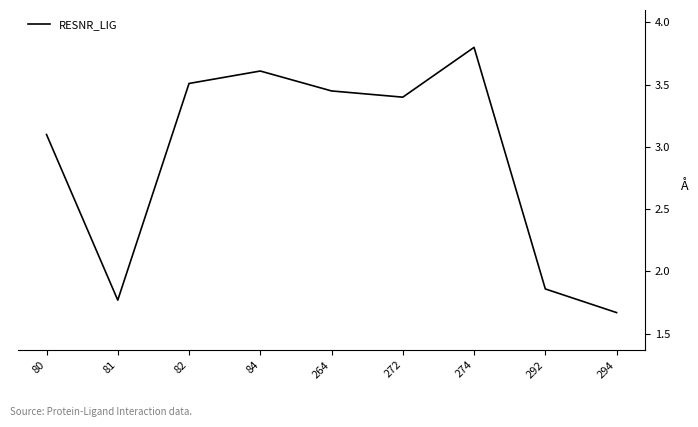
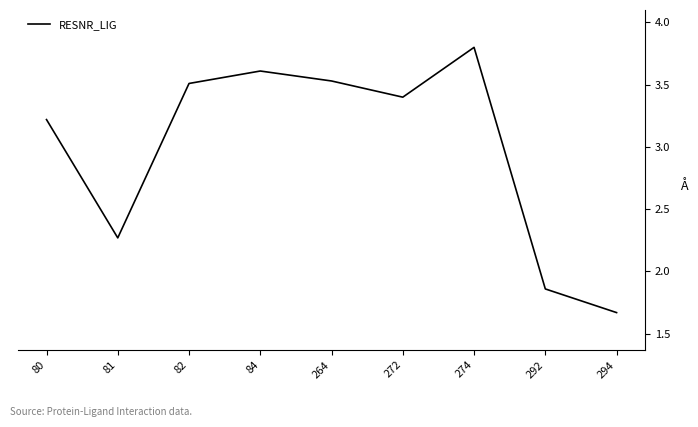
  {
-   "80": 3.10,
-   "81": 1.77,
+   "80": 3.22,
+   "81": 2.27,
    "82": 3.51,
    "84": 3.61,
-   "264": 3.45,
+   "264": 3.53,
    "272": 3.40,
    "274": 3.80,
    "292": 1.86,
    "294": 1.67
  }
